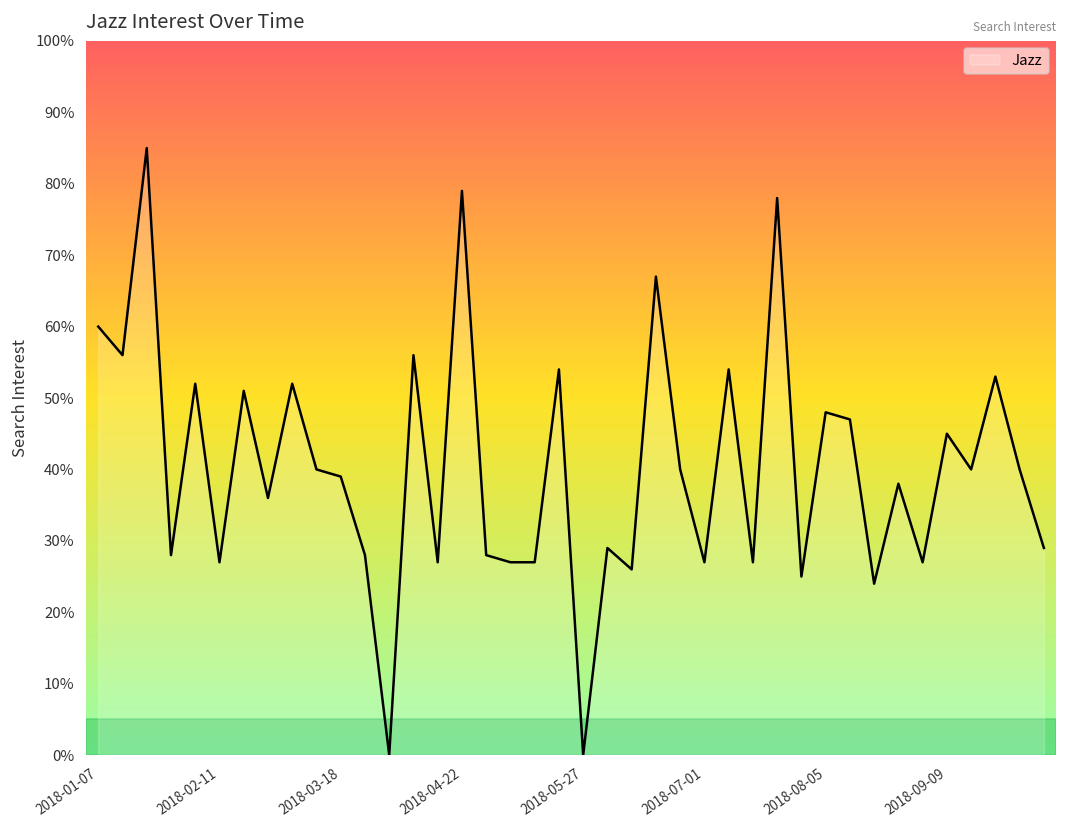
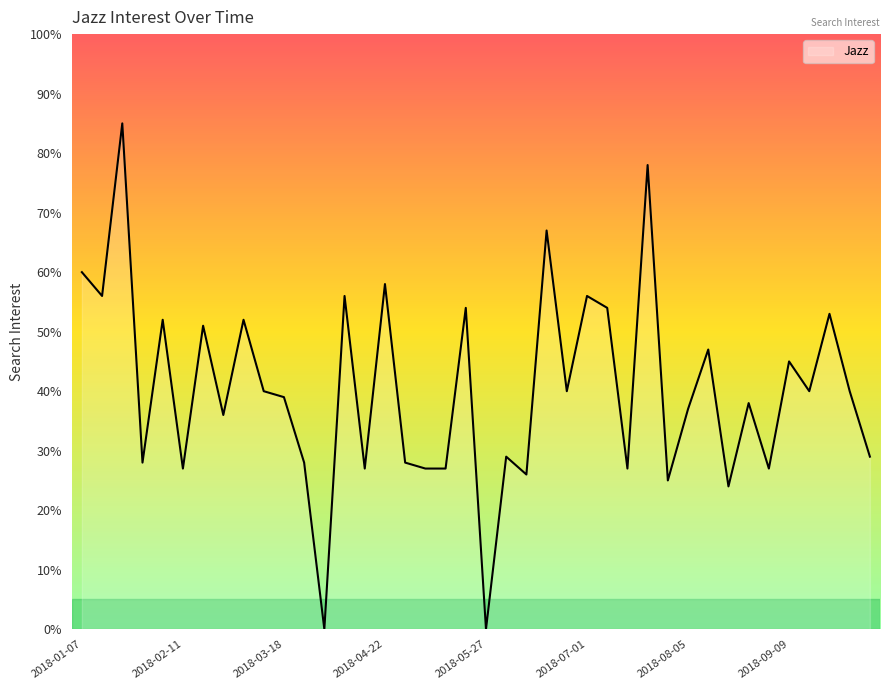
  {
    "2018-01-07": "60%",
    "2018-02-11": "27%",
    "2018-03-18": "39%",
-   "2018-04-22": "79%",
-   "2018-07-01": "27%",
-   "2018-08-05": "48%",
+   "2018-04-22": "58%",
+   "2018-07-01": "56%",
+   "2018-08-05": "37%",
    "2018-09-09": "45%"
  }
